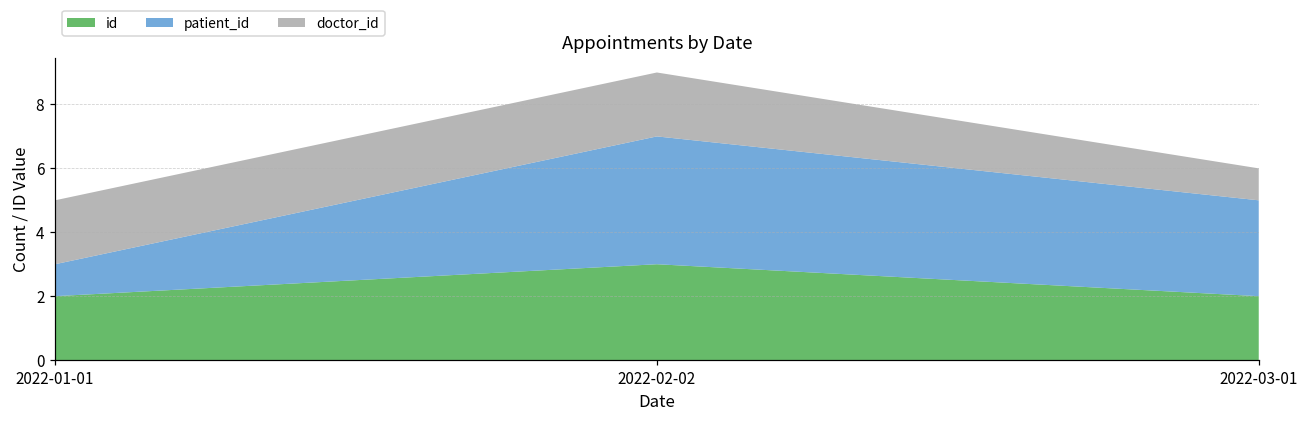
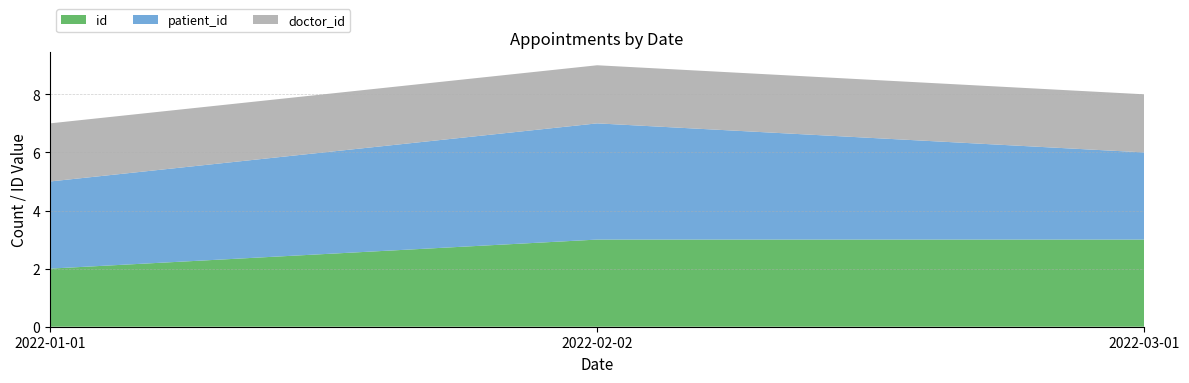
  {
    "id": {
      "2022-01-01": 2,
      "2022-02-02": 3,
-     "2022-03-01": 2
+     "2022-03-01": 3
    },
    "patient_id": {
-     "2022-01-01": 1,
+     "2022-01-01": 3,
      "2022-02-02": 4,
      "2022-03-01": 3
    },
    "doctor_id": {
      "2022-01-01": 2,
      "2022-02-02": 2,
-     "2022-03-01": 1
+     "2022-03-01": 2
    }
  }
